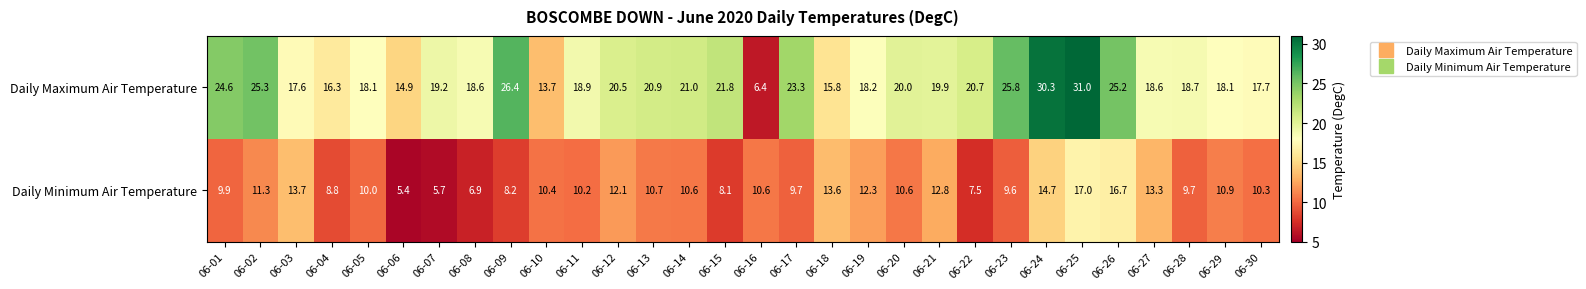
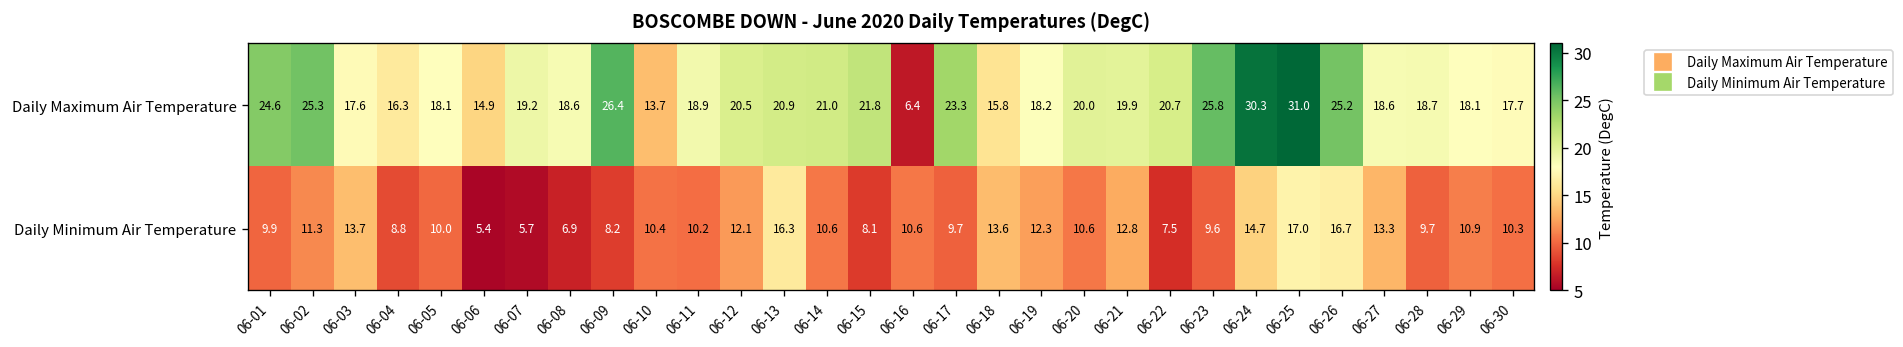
  {
    "Daily Maximum Air Temperature": {
      "06-01": 24.6,
      "06-02": 25.3,
      "06-03": 17.6,
      "06-04": 16.3,
      "06-05": 18.1,
      "06-06": 14.9,
      "06-07": 19.2,
      "06-08": 18.6,
      "06-09": 26.4,
      "06-10": 13.7,
      "06-11": 18.9,
      "06-12": 20.5,
      "06-13": 20.9,
      "06-14": 21.0,
      "06-15": 21.8,
      "06-16": 6.4,
      "06-17": 23.3,
      "06-18": 15.8,
      "06-19": 18.2,
      "06-20": 20.0,
      "06-21": 19.9,
      "06-22": 20.7,
      "06-23": 25.8,
      "06-24": 30.3,
      "06-25": 31.0,
      "06-26": 25.2,
      "06-27": 18.6,
      "06-28": 18.7,
      "06-29": 18.1,
      "06-30": 17.7
    },
    "Daily Minimum Air Temperature": {
      "06-01": 9.9,
      "06-02": 11.3,
      "06-03": 13.7,
      "06-04": 8.8,
      "06-05": 10.0,
      "06-06": 5.4,
      "06-07": 5.7,
      "06-08": 6.9,
      "06-09": 8.2,
      "06-10": 10.4,
      "06-11": 10.2,
      "06-12": 12.1,
-     "06-13": 10.7,
+     "06-13": 16.3,
      "06-14": 10.6,
      "06-15": 8.1,
      "06-16": 10.6,
      "06-17": 9.7,
      "06-18": 13.6,
      "06-19": 12.3,
      "06-20": 10.6,
      "06-21": 12.8,
      "06-22": 7.5,
      "06-23": 9.6,
      "06-24": 14.7,
      "06-25": 17.0,
      "06-26": 16.7,
      "06-27": 13.3,
      "06-28": 9.7,
      "06-29": 10.9,
      "06-30": 10.3
    }
  }
